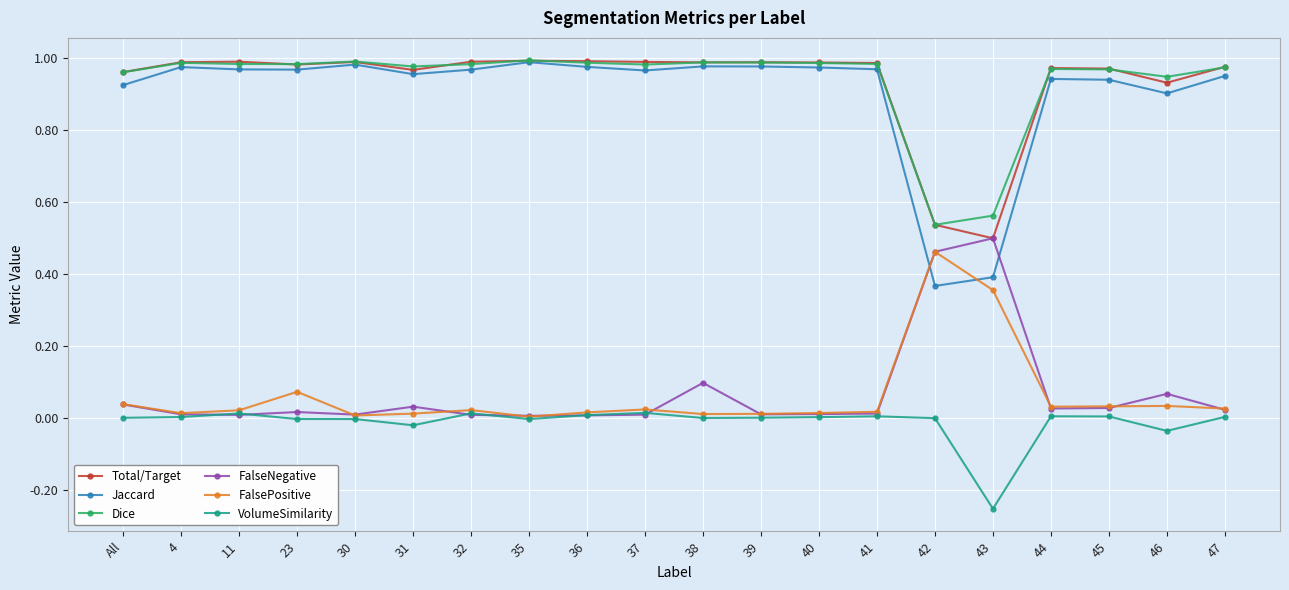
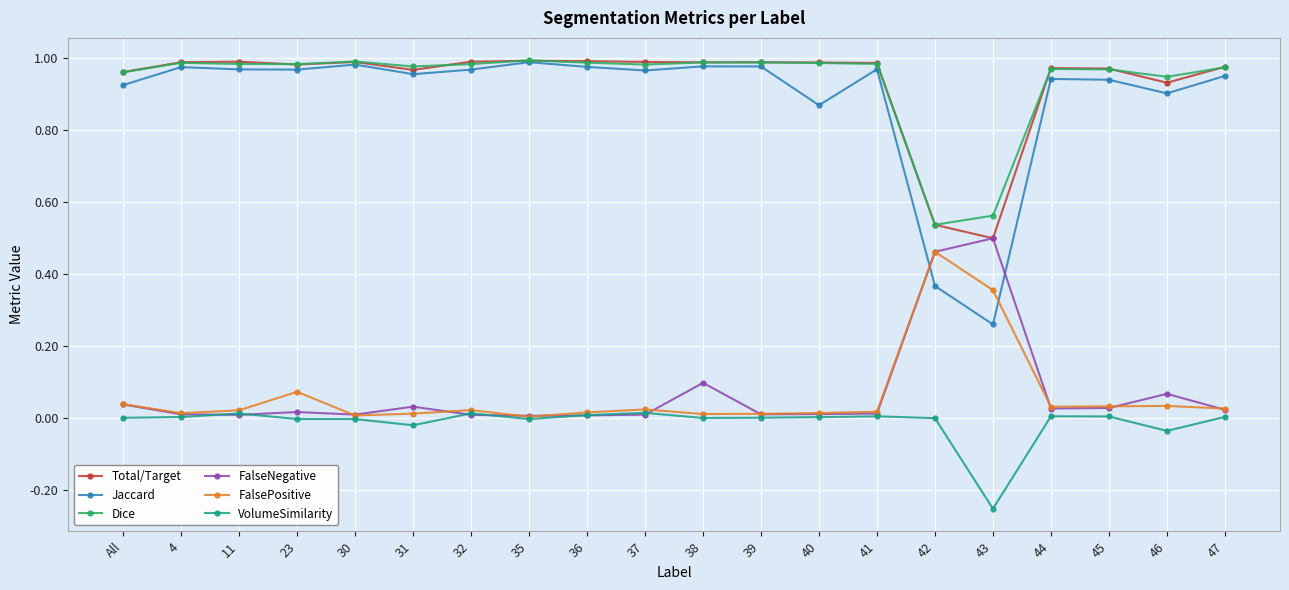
  {
    "Total/Target": {
      "31": 0.97,
      "37": 0.99,
      "46": 0.93
    },
    "Jaccard": {
      "All": 0.93,
      "4": 0.98,
      "11": 0.97,
      "23": 0.97,
      "30": 0.98,
      "31": 0.96,
      "32": 0.97,
      "36": 0.98,
      "37": 0.97,
      "38": 0.98,
      "39": 0.98,
-     "40": 0.97,
+     "40": 0.87,
      "41": 0.97,
      "42": 0.37,
-     "43": 0.39,
+     "43": 0.26,
      "44": 0.94,
      "45": 0.94,
      "46": 0.90,
      "47": 0.95
    },
    "FalseNegative": {
      "23": 0.02,
      "31": 0.03,
      "38": 0.10,
      "46": 0.07
    },
    "FalsePositive": {
      "11": 0.02,
      "23": 0.07,
      "31": 0.01,
      "32": 0.02,
      "36": 0.02,
      "37": 0.02,
      "38": 0.01,
      "43": 0.36,
      "46": 0.03
    }
  }
